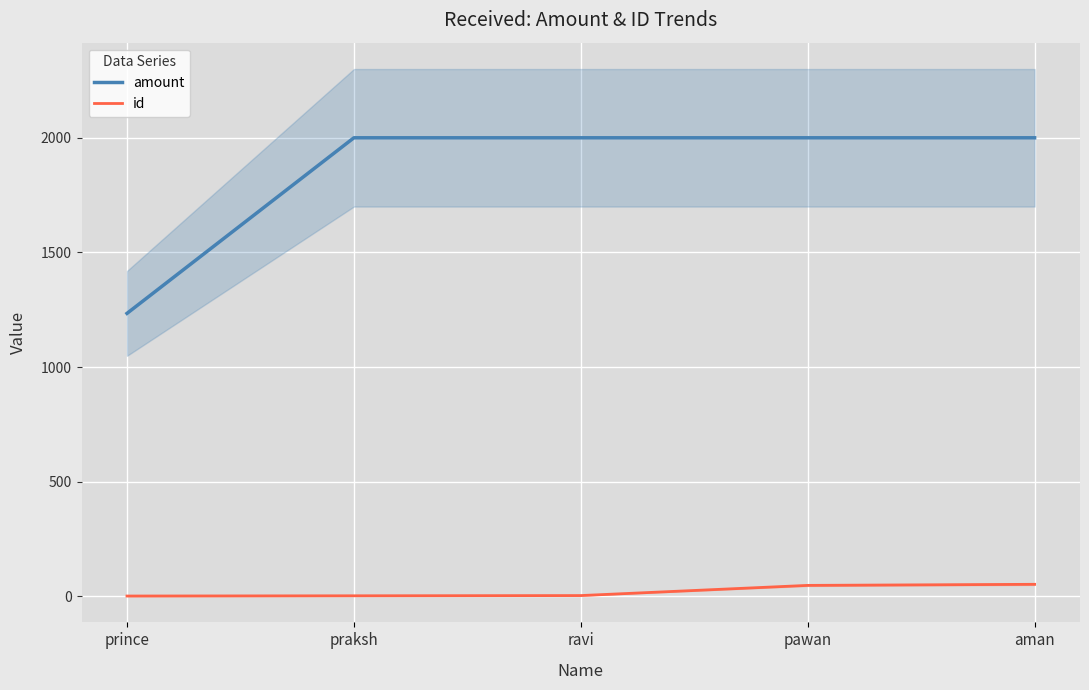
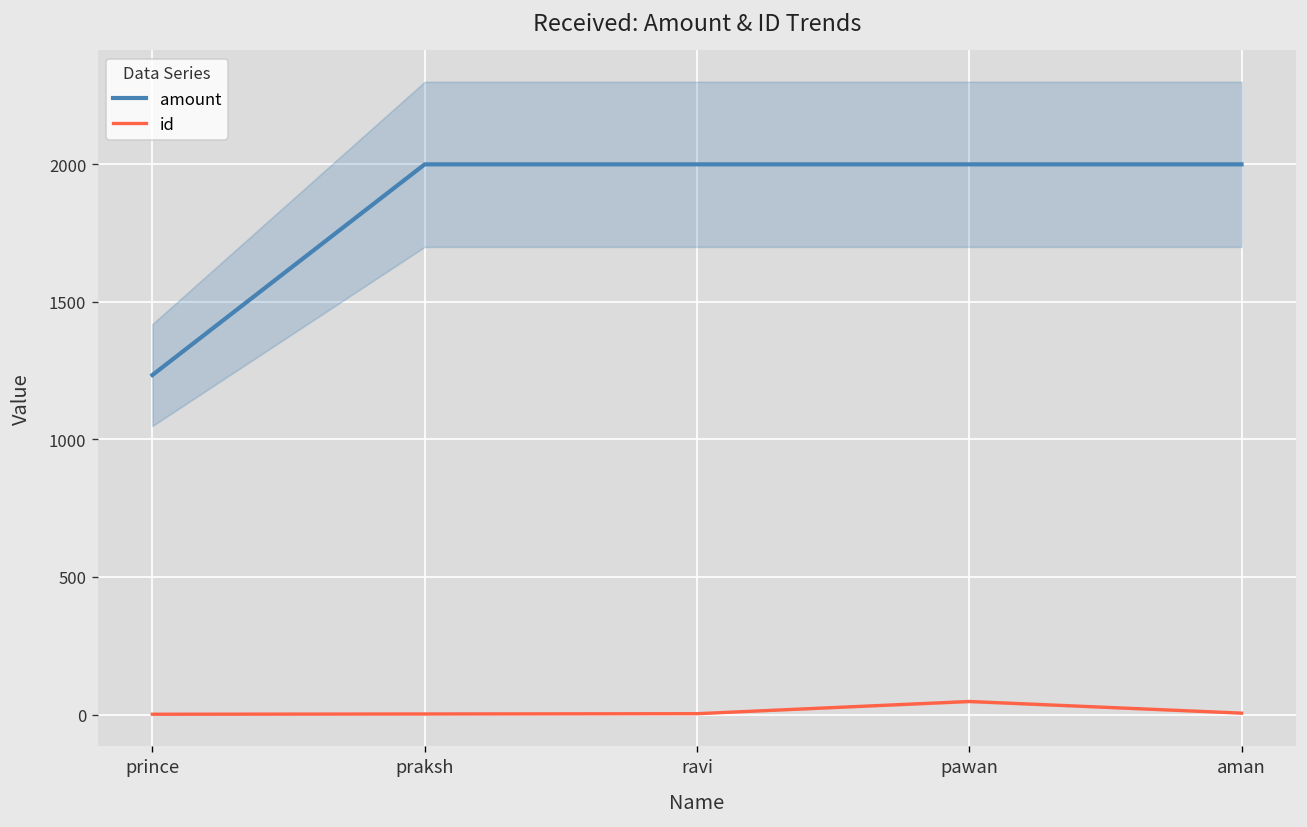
  {
    "id": {
      "prince": 0,
      "praksh": 0,
      "ravi": 0,
      "pawan": 50,
-     "aman": 50
+     "aman": 10
    }
  }
